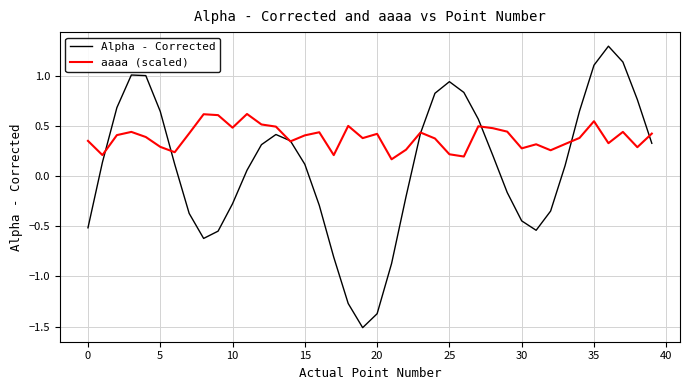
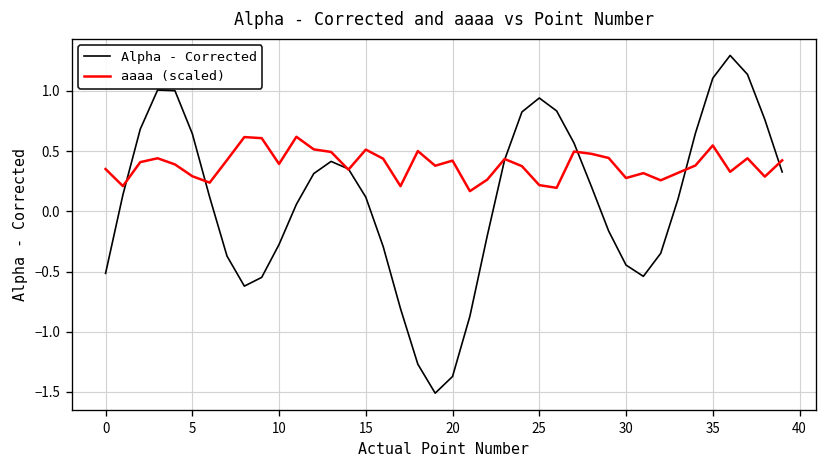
  {
    "Alpha - Corrected": {
      "0": -0.52,
      "5": 0.64,
      "10": -0.28,
      "15": 0.12,
      "20": -1.37,
      "25": 0.94,
      "30": -0.45,
      "35": 1.11
    },
    "aaaa (scaled)": {
      "0": 0.35,
      "5": 0.29,
-     "10": 0.48,
-     "15": 0.41,
+     "10": 0.39,
+     "15": 0.51,
      "20": 0.42,
      "25": 0.22,
      "30": 0.28,
      "35": 0.55
    }
  }
